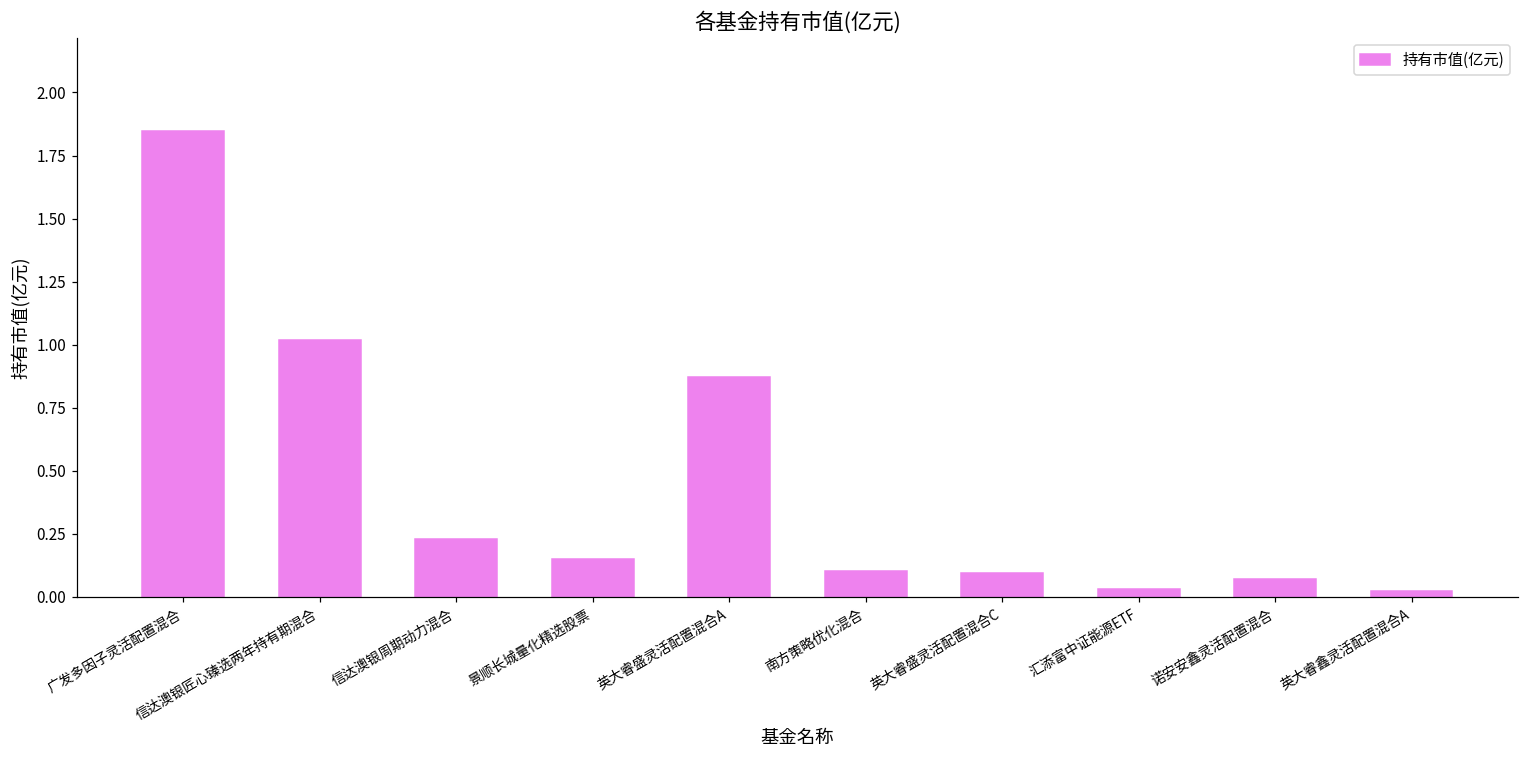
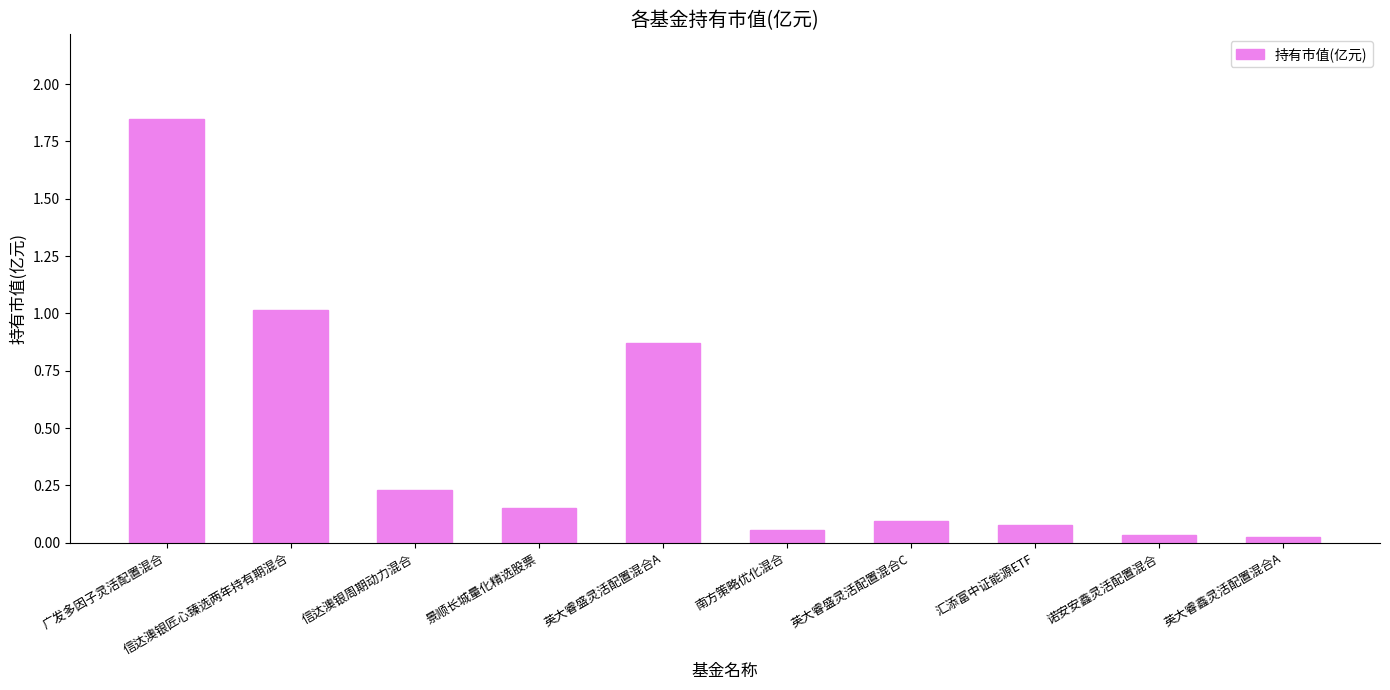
  {
    "广发多因子灵活配置混合": 1.85,
    "信达澳银匠心臻选两年持有期混合": 1.02,
    "信达澳银周期动力混合": 0.23,
    "景顺长城量化精选股票": 0.15,
    "英大睿盛灵活配置混合A": 0.87,
-   "南方策略优化混合": 0.10,
+   "南方策略优化混合": 0.05,
    "英大睿盛灵活配置混合C": 0.09,
-   "汇添富中证能源ETF": 0.03,
-   "诺安安鑫灵活配置混合": 0.07,
+   "汇添富中证能源ETF": 0.08,
+   "诺安安鑫灵活配置混合": 0.03,
    "英大睿鑫灵活配置混合A": 0.02
  }
